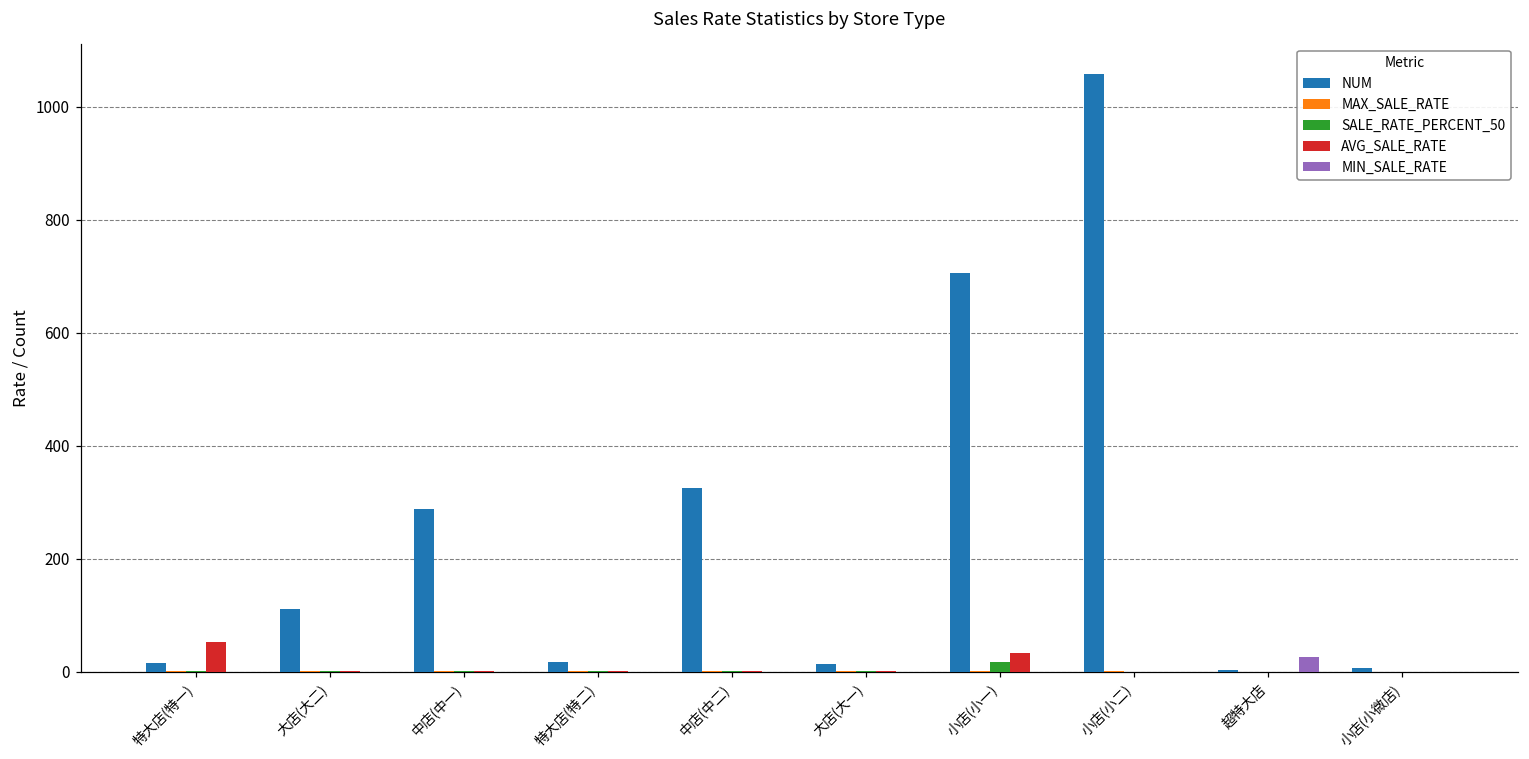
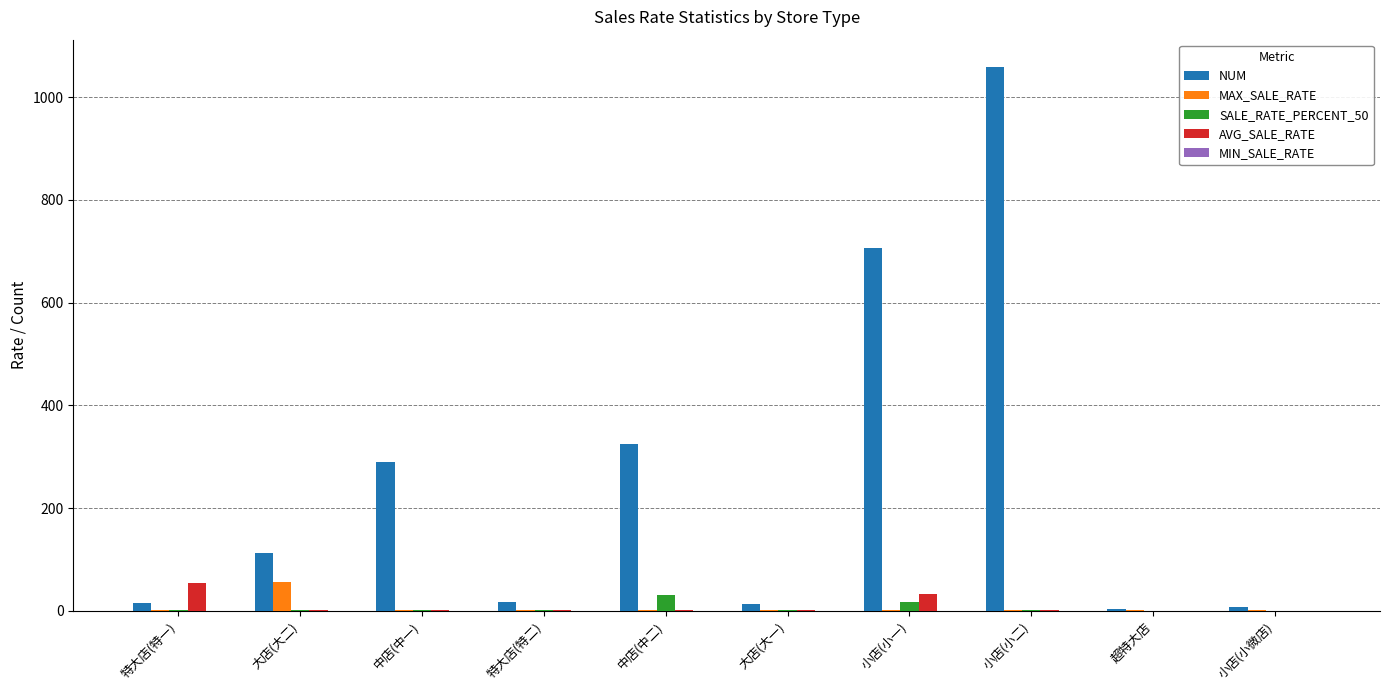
  {
    "NUM": {
      "特大店(特一)": 20,
      "大店(大二)": 110,
      "中店(中一)": 290,
      "特大店(特二)": 20,
      "中店(中二)": 330,
      "大店(大一)": 10,
      "小店(小一)": 710,
      "小店(小二)": 1060,
      "小店(小微店)": 10
    },
    "MAX_SALE_RATE": {
-     "大店(大二)": 0
+     "大店(大二)": 60
    },
    "SALE_RATE_PERCENT_50": {
-     "中店(中二)": 0,
+     "中店(中二)": 30,
      "小店(小一)": 20
    },
    "AVG_SALE_RATE": {
      "特大店(特一)": 50,
      "小店(小一)": 30
    },
    "MIN_SALE_RATE": {
      "特大店(特二)": 0,
      "小店(小一)": 0,
-     "超特大店": 30
+     "超特大店": 0
    }
  }
